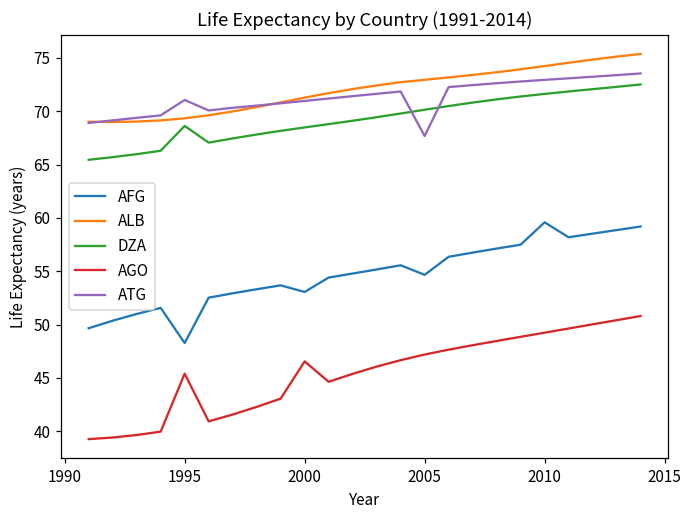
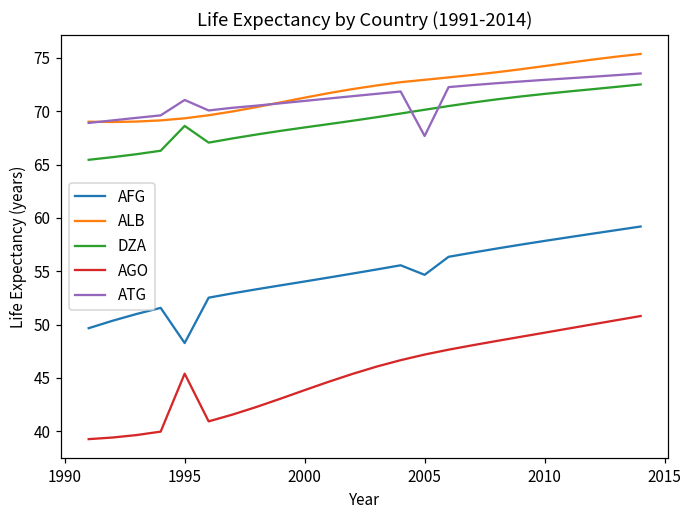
  {
    "AFG": {
      "1995": 48,
-     "2000": 53,
+     "2000": 54,
      "2005": 55,
-     "2010": 60
+     "2010": 58
    },
    "ALB": {
      "1995": 69,
      "2000": 71,
      "2005": 73,
      "2010": 74
    },
    "DZA": {
      "1995": 69,
      "2000": 68,
      "2005": 70,
      "2010": 72
    },
    "AGO": {
      "1995": 45,
-     "2000": 47,
+     "2000": 44,
      "2005": 47,
      "2010": 49
    },
    "ATG": {
      "1995": 71,
      "2000": 71,
      "2005": 68,
      "2010": 73
    }
  }
